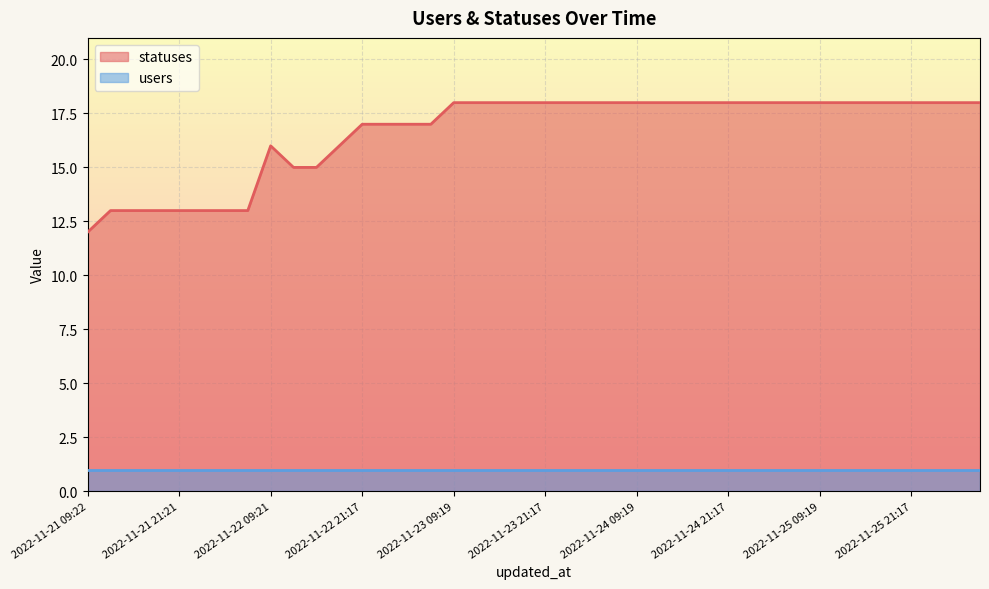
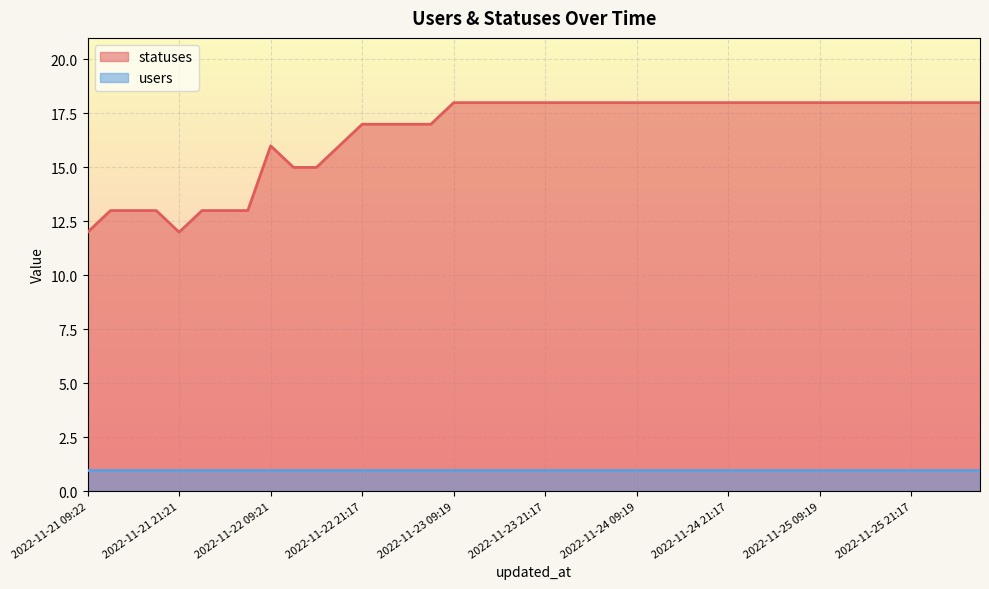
  {
    "statuses": {
      "2022-11-21 09:22": 12,
-     "2022-11-21 21:21": 13,
+     "2022-11-21 21:21": 12,
      "2022-11-22 09:21": 16,
      "2022-11-22 21:17": 17,
      "2022-11-23 09:19": 18,
      "2022-11-23 21:17": 18,
      "2022-11-24 09:19": 18,
      "2022-11-24 21:17": 18,
      "2022-11-25 09:19": 18,
      "2022-11-25 21:17": 18
    },
    "users": {
      "2022-11-21 09:22": 1,
      "2022-11-21 21:21": 1,
      "2022-11-22 09:21": 1,
      "2022-11-22 21:17": 1,
      "2022-11-23 09:19": 1,
      "2022-11-23 21:17": 1,
      "2022-11-24 09:19": 1,
      "2022-11-24 21:17": 1,
      "2022-11-25 09:19": 1,
      "2022-11-25 21:17": 1
    }
  }
